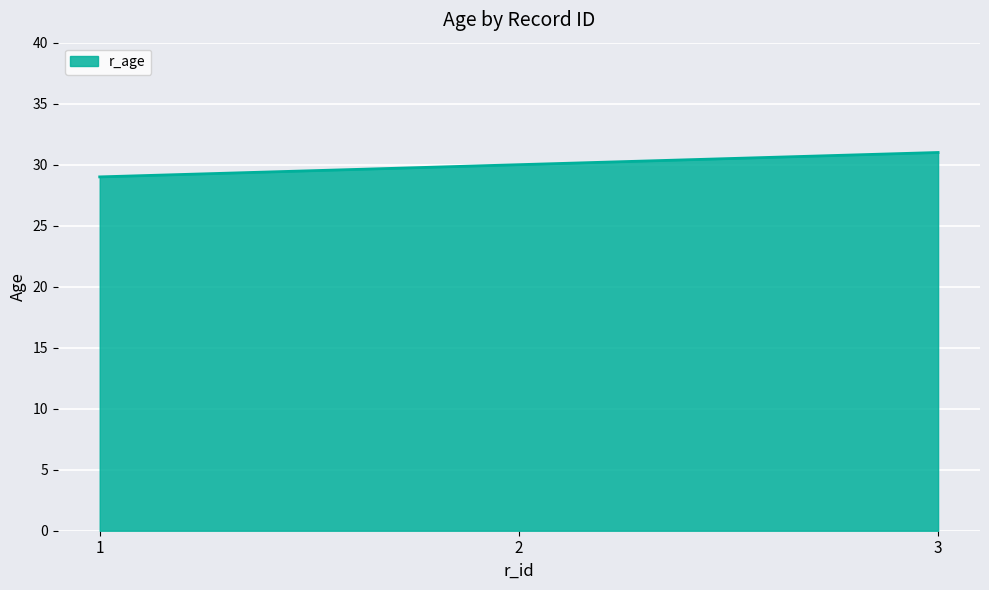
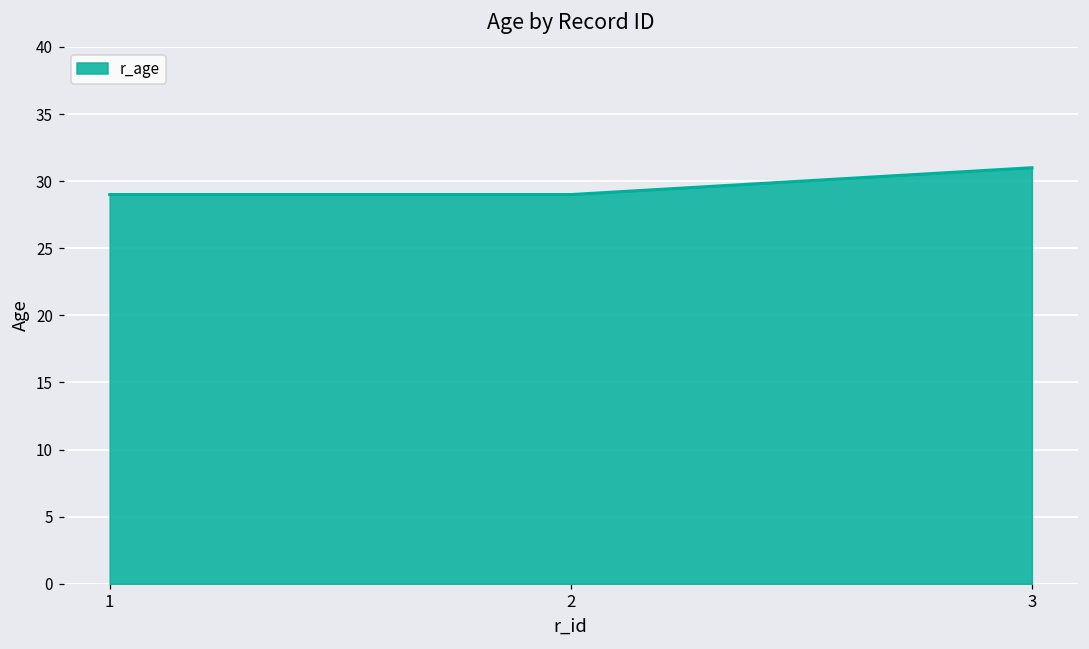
  {
    "1": 29,
-   "2": 30,
+   "2": 29,
    "3": 31
  }
